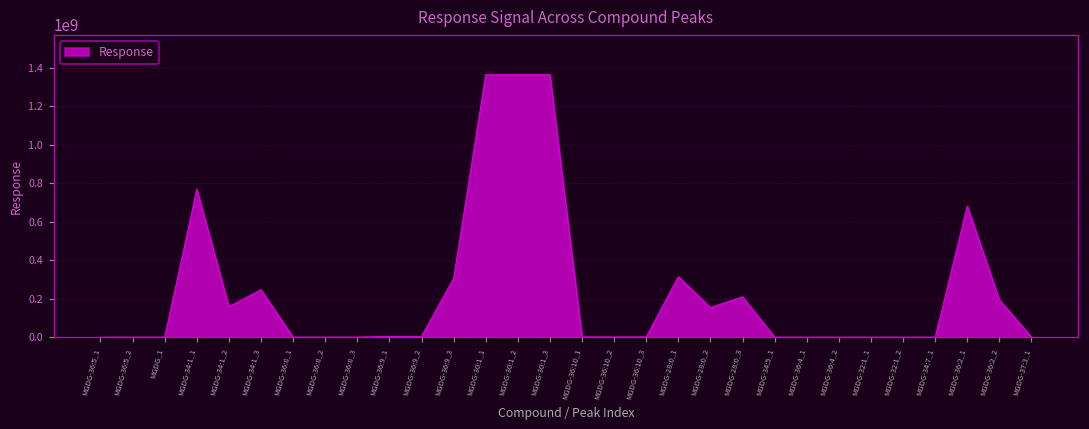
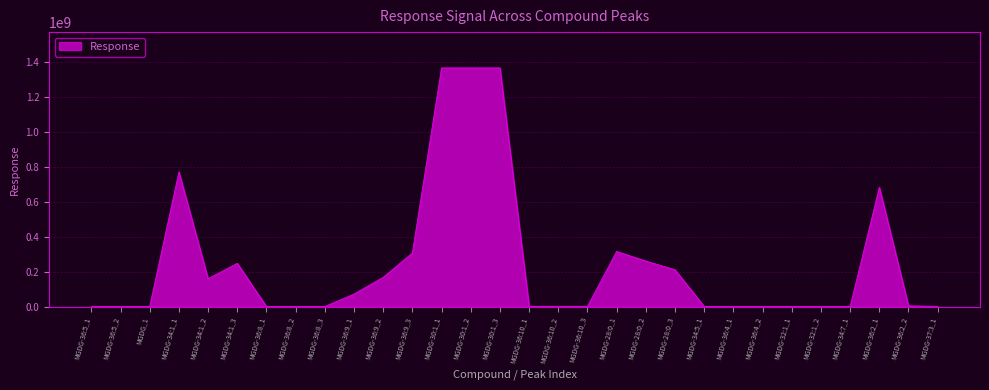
  {
    "MGDG-36:5_1": 0,
    "MGDG-36:5_2": 0,
    "MGDG_1": 0,
    "MGDG-34:1_1": 770000000,
    "MGDG-34:1_2": 160000000,
    "MGDG-34:1_3": 250000000,
    "MGDG-36:8_1": 0,
    "MGDG-36:8_2": 0,
    "MGDG-36:8_3": 0,
-   "MGDG-36:9_1": 0,
-   "MGDG-36:9_2": 0,
+   "MGDG-36:9_1": 70000000,
+   "MGDG-36:9_2": 170000000,
    "MGDG-36:9_3": 310000000,
    "MGDG-30:1_1": 1360000000,
    "MGDG-30:1_2": 1360000000,
    "MGDG-30:1_3": 1360000000,
    "MGDG-36:10_1": 0,
    "MGDG-36:10_2": 0,
    "MGDG-36:10_3": 0,
    "MGDG-28:0_1": 310000000,
-   "MGDG-28:0_2": 150000000,
+   "MGDG-28:0_2": 260000000,
    "MGDG-28:0_3": 210000000,
    "MGDG-34:5_1": 0,
    "MGDG-36:4_1": 0,
    "MGDG-36:4_2": 0,
    "MGDG-32:1_1": 0,
    "MGDG-32:1_2": 0,
    "MGDG-34:7_1": 0,
    "MGDG-36:2_1": 680000000,
-   "MGDG-36:2_2": 190000000,
+   "MGDG-36:2_2": 0,
    "MGDG-37:3_1": 0
  }
